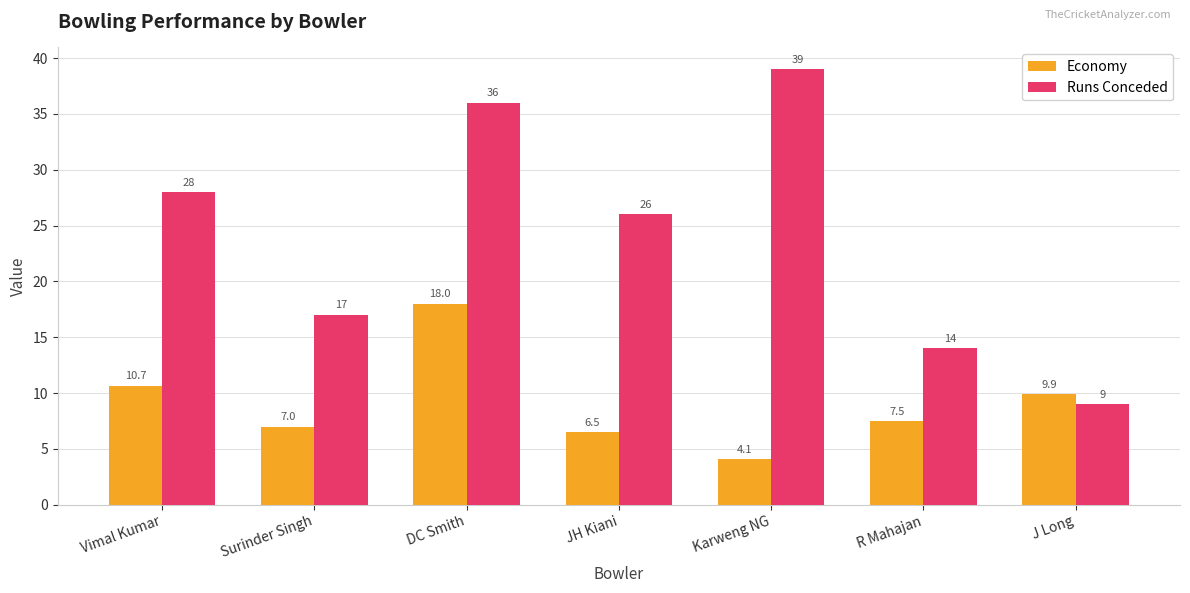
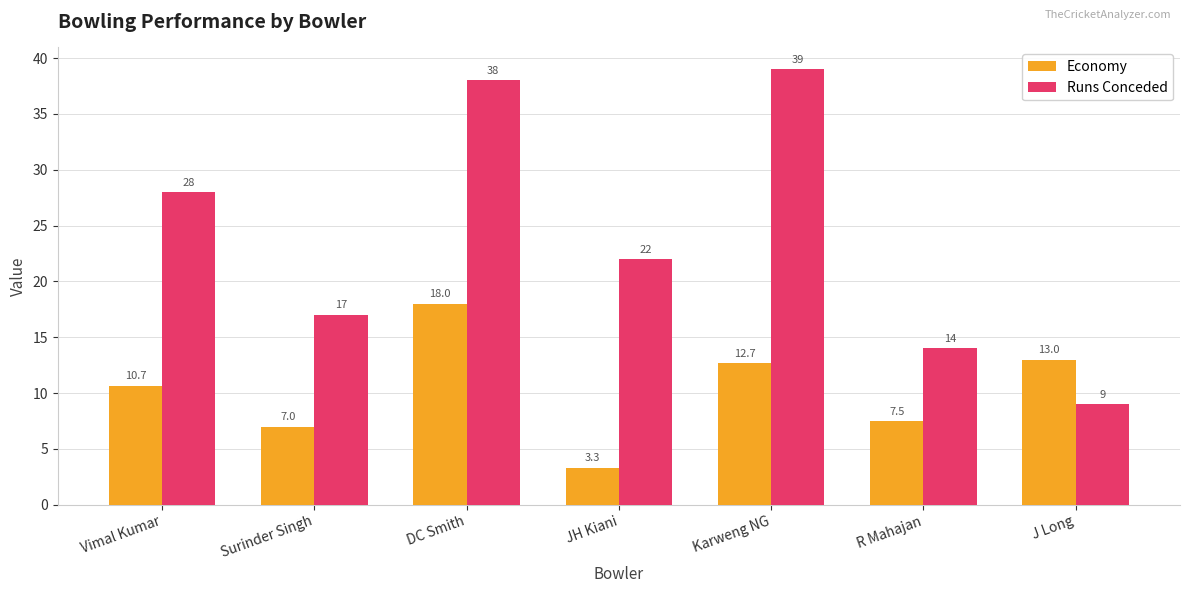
  {
    "Economy": {
      "Vimal Kumar": 10.7,
      "Surinder Singh": 7.0,
      "DC Smith": 18.0,
-     "JH Kiani": 6.5,
-     "Karweng NG": 4.1,
+     "JH Kiani": 3.3,
+     "Karweng NG": 12.7,
      "R Mahajan": 7.5,
-     "J Long": 9.9
+     "J Long": 13.0
    },
    "Runs Conceded": {
      "Vimal Kumar": 28,
      "Surinder Singh": 17,
-     "DC Smith": 36,
-     "JH Kiani": 26,
+     "DC Smith": 38,
+     "JH Kiani": 22,
      "Karweng NG": 39,
      "R Mahajan": 14,
      "J Long": 9
    }
  }
